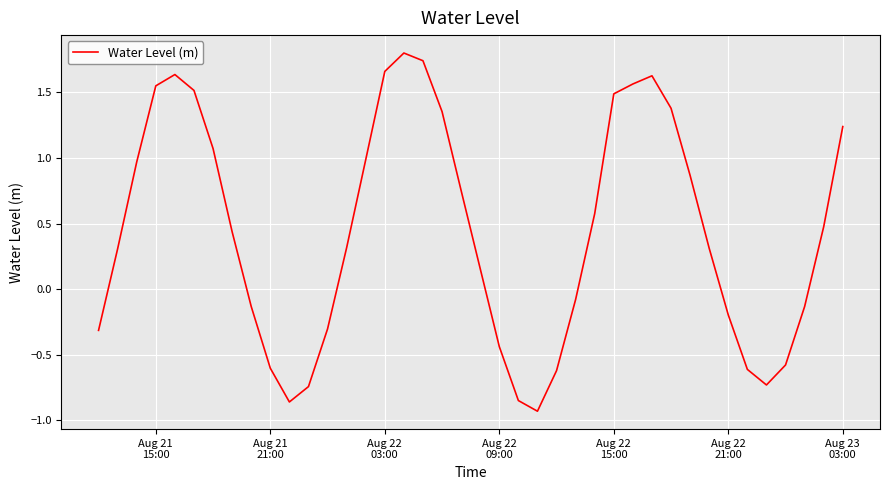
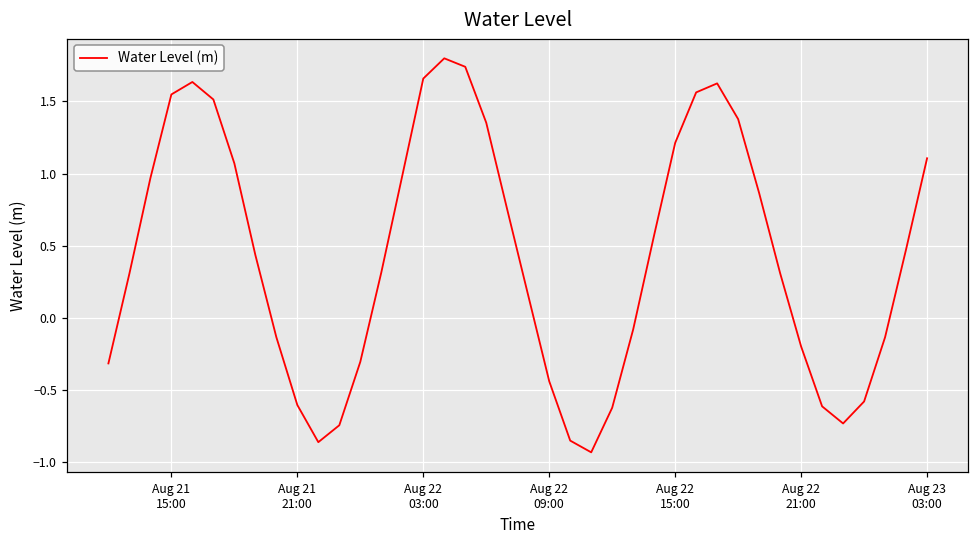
  {
    "Aug 21 15:00": 1.55,
    "Aug 21 21:00": -0.60,
    "Aug 22 03:00": 1.66,
    "Aug 22 09:00": -0.44,
-   "Aug 22 15:00": 1.49,
+   "Aug 22 15:00": 1.21,
    "Aug 22 21:00": -0.20,
-   "Aug 23 03:00": 1.24
+   "Aug 23 03:00": 1.11
  }
